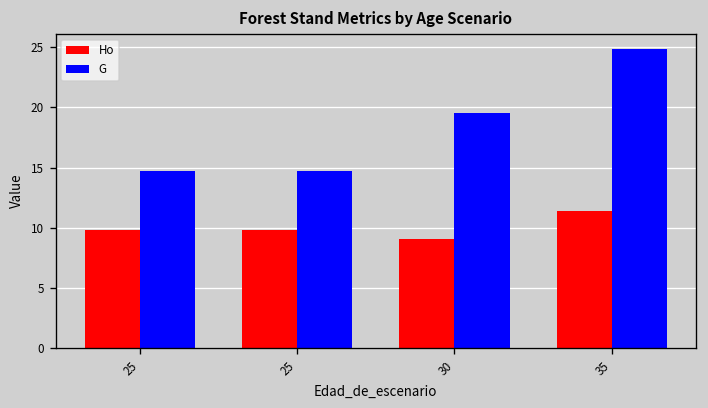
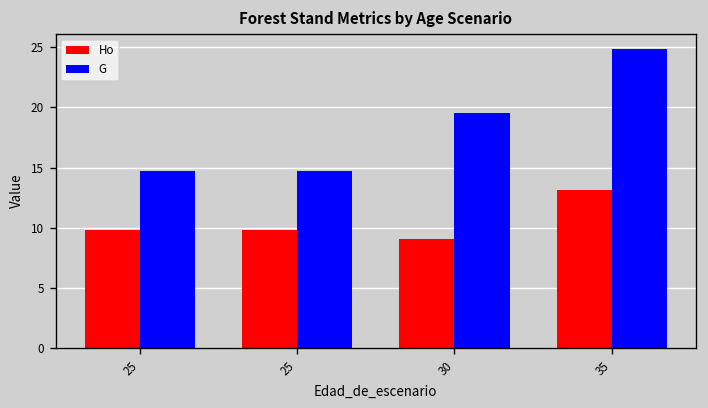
  {
    "Ho": {
      "30": 9.1,
-     "35": 11.4
+     "35": 13.2
    },
    "G": {
      "30": 19.5,
      "35": 24.9
    }
  }
